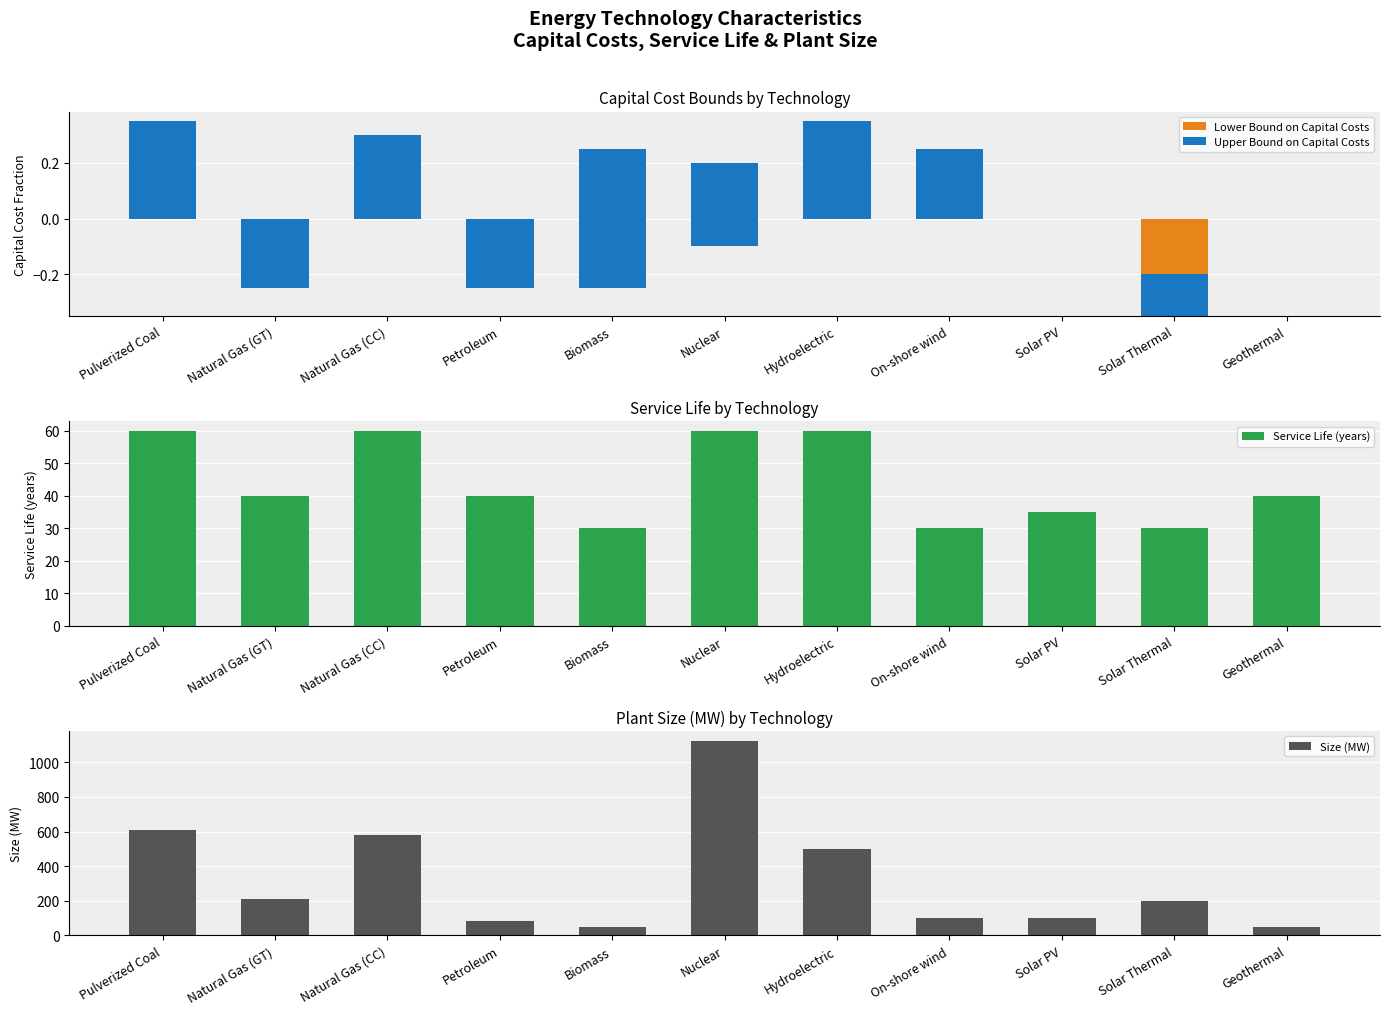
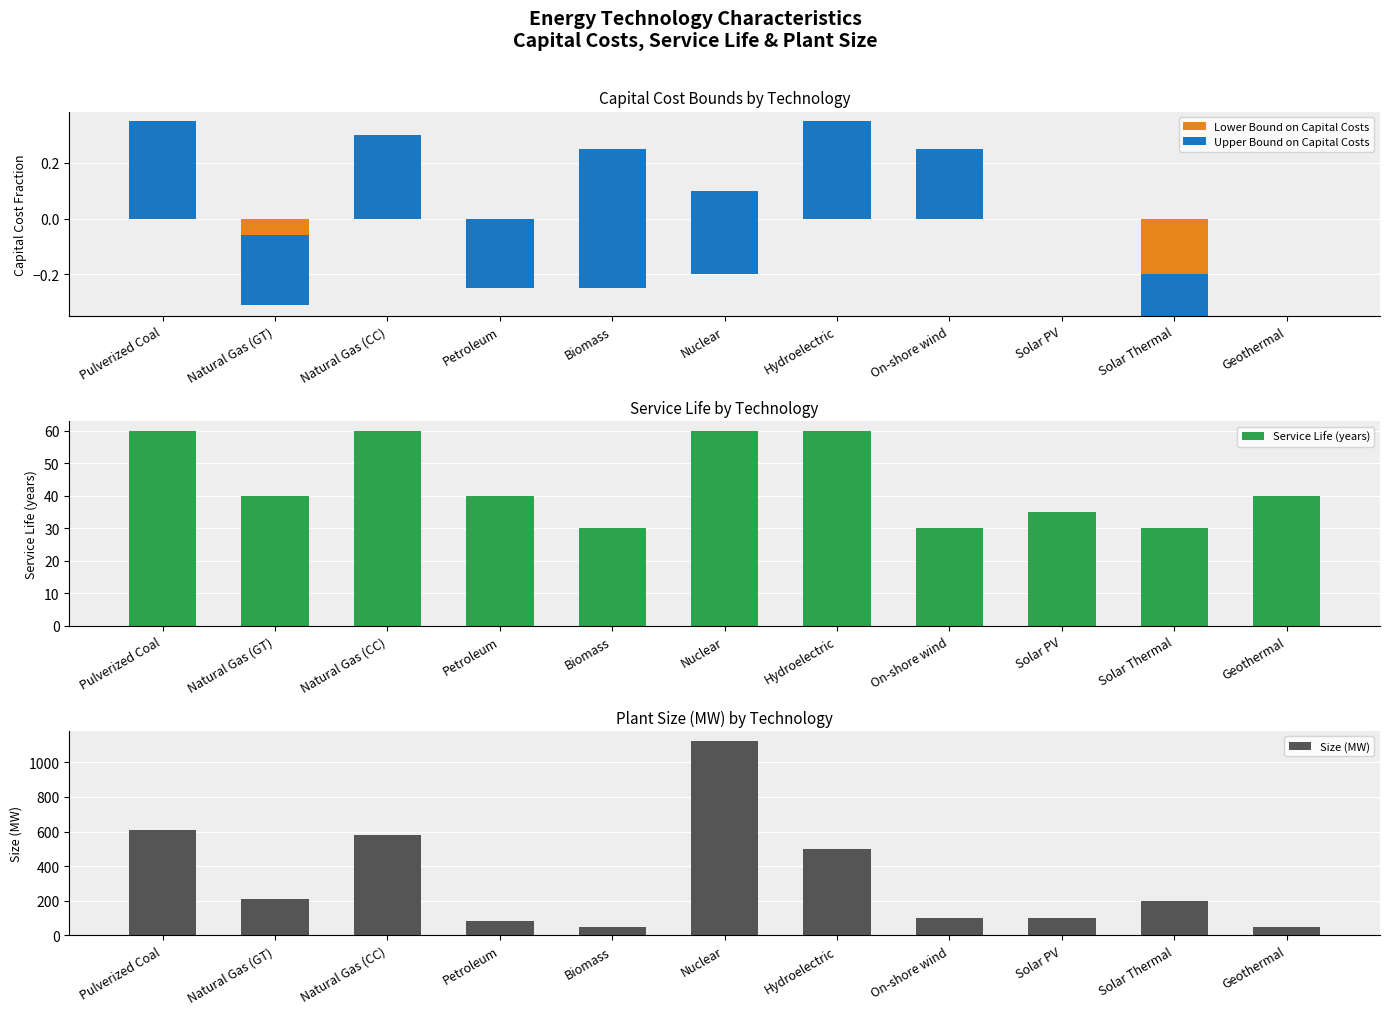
  {
    "Capital Cost Bounds by Technology": {
      "Lower Bound on Capital Costs": {
        "Pulverized Coal": 0.00,
-       "Natural Gas (GT)": -0.25,
+       "Natural Gas (GT)": -0.31,
        "Natural Gas (CC)": 0.00,
        "Petroleum": -0.25,
        "Biomass": -0.25,
-       "Nuclear": -0.1,
+       "Nuclear": -0.2,
        "Hydroelectric": 0.00,
        "On-shore wind": 0.00,
        "Solar PV": 0.00,
        "Solar Thermal": -0.35,
        "Geothermal": 0.00
      },
      "Upper Bound on Capital Costs": {
        "Pulverized Coal": 0.35,
        "Natural Gas (CC)": 0.30,
        "Petroleum": 0.25,
        "Biomass": 0.50,
        "Nuclear": 0.30,
        "Hydroelectric": 0.35,
        "On-shore wind": 0.25,
        "Solar PV": 0.00,
        "Geothermal": 0.00
      }
    },
    "Service Life by Technology": {
      "Pulverized Coal": 60,
      "Natural Gas (GT)": 40,
      "Natural Gas (CC)": 60,
      "Petroleum": 40,
      "Biomass": 30,
      "Nuclear": 60,
      "Hydroelectric": 60,
      "On-shore wind": 30,
      "Solar PV": 35,
      "Solar Thermal": 30,
      "Geothermal": 40
    },
    "Plant Size (MW) by Technology": {
      "Pulverized Coal": 610,
      "Natural Gas (GT)": 210,
      "Natural Gas (CC)": 580,
      "Petroleum": 90,
      "Biomass": 50,
      "Nuclear": 1130,
      "Hydroelectric": 500,
      "On-shore wind": 100,
      "Solar PV": 100,
      "Solar Thermal": 200,
      "Geothermal": 50
    }
  }
